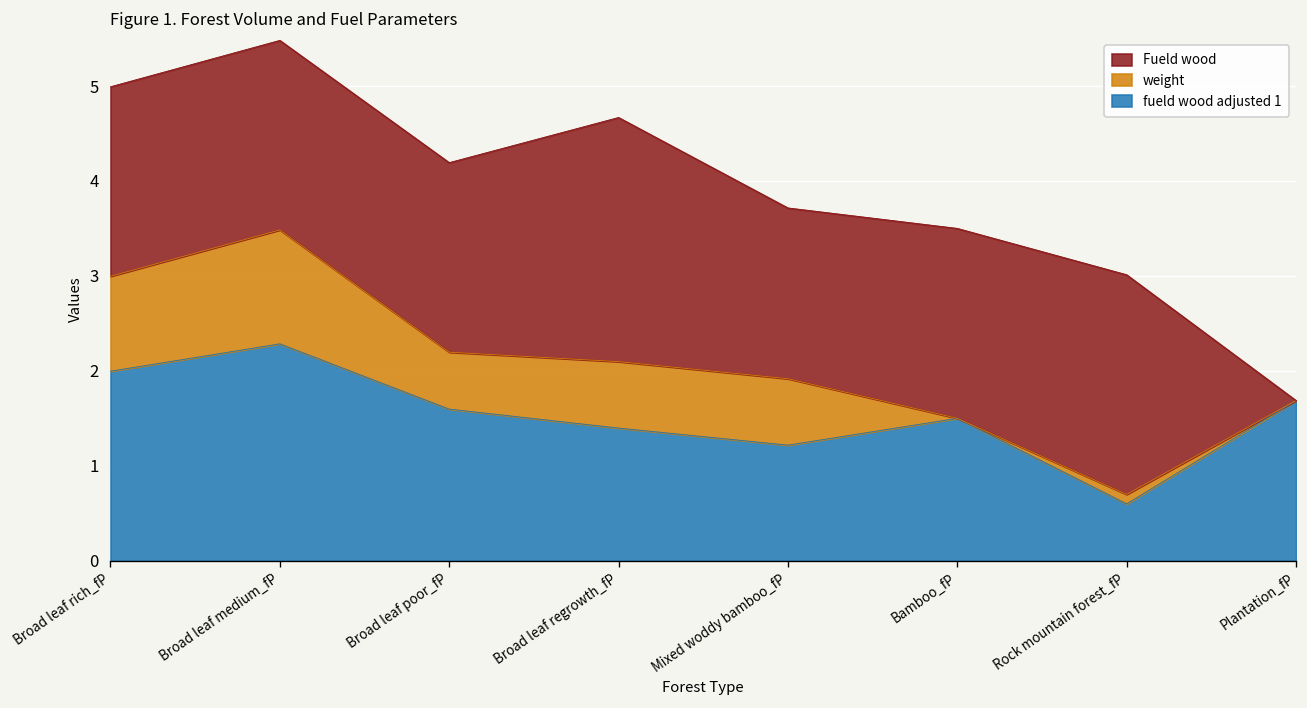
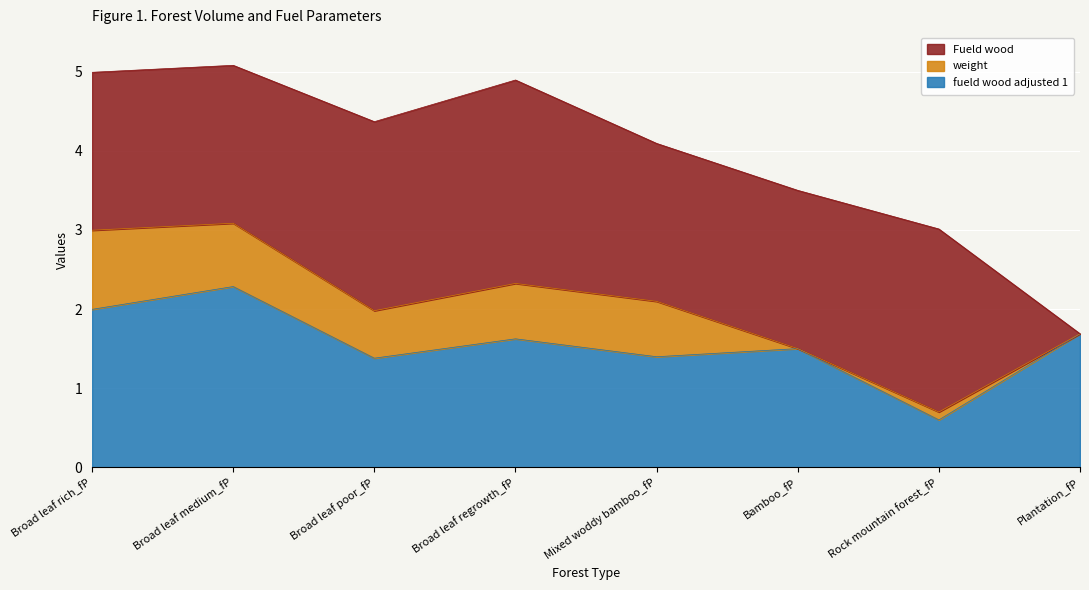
  {
    "fueld wood adjusted 1": {
      "Broad leaf rich_fP": 2.0,
      "Broad leaf medium_fP": 2.3,
-     "Broad leaf poor_fP": 1.6,
-     "Broad leaf regrowth_fP": 1.4,
-     "Mixed woddy bamboo_fP": 1.2,
+     "Broad leaf poor_fP": 1.4,
+     "Broad leaf regrowth_fP": 1.6,
+     "Mixed woddy bamboo_fP": 1.4,
      "Rock mountain forest_fP": 0.6
    },
    "weight": {
      "Broad leaf rich_fP": 1.0,
-     "Broad leaf medium_fP": 1.2,
+     "Broad leaf medium_fP": 0.8,
      "Broad leaf poor_fP": 0.6,
      "Broad leaf regrowth_fP": 0.7,
      "Mixed woddy bamboo_fP": 0.7,
      "Rock mountain forest_fP": 0.1
    },
    "Fueld wood": {
      "Broad leaf rich_fP": 2.0,
      "Broad leaf medium_fP": 2.0,
-     "Broad leaf poor_fP": 2.0,
+     "Broad leaf poor_fP": 2.4,
      "Broad leaf regrowth_fP": 2.6,
-     "Mixed woddy bamboo_fP": 1.8,
+     "Mixed woddy bamboo_fP": 2.0,
      "Bamboo_fP": 2.0,
      "Rock mountain forest_fP": 2.3
    }
  }
